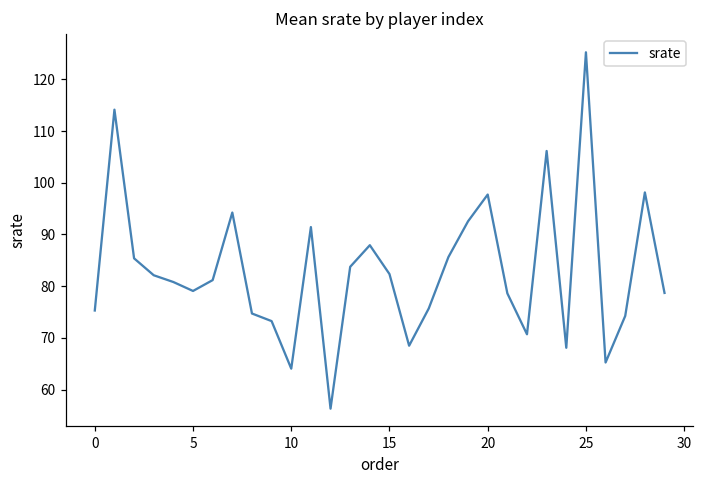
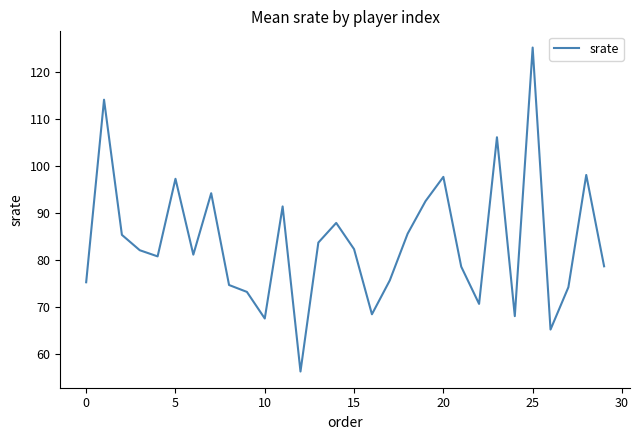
  {
    "0": 75,
-   "5": 79,
-   "10": 64,
+   "5": 97,
+   "10": 68,
    "15": 82,
    "20": 98,
    "25": 125
  }
